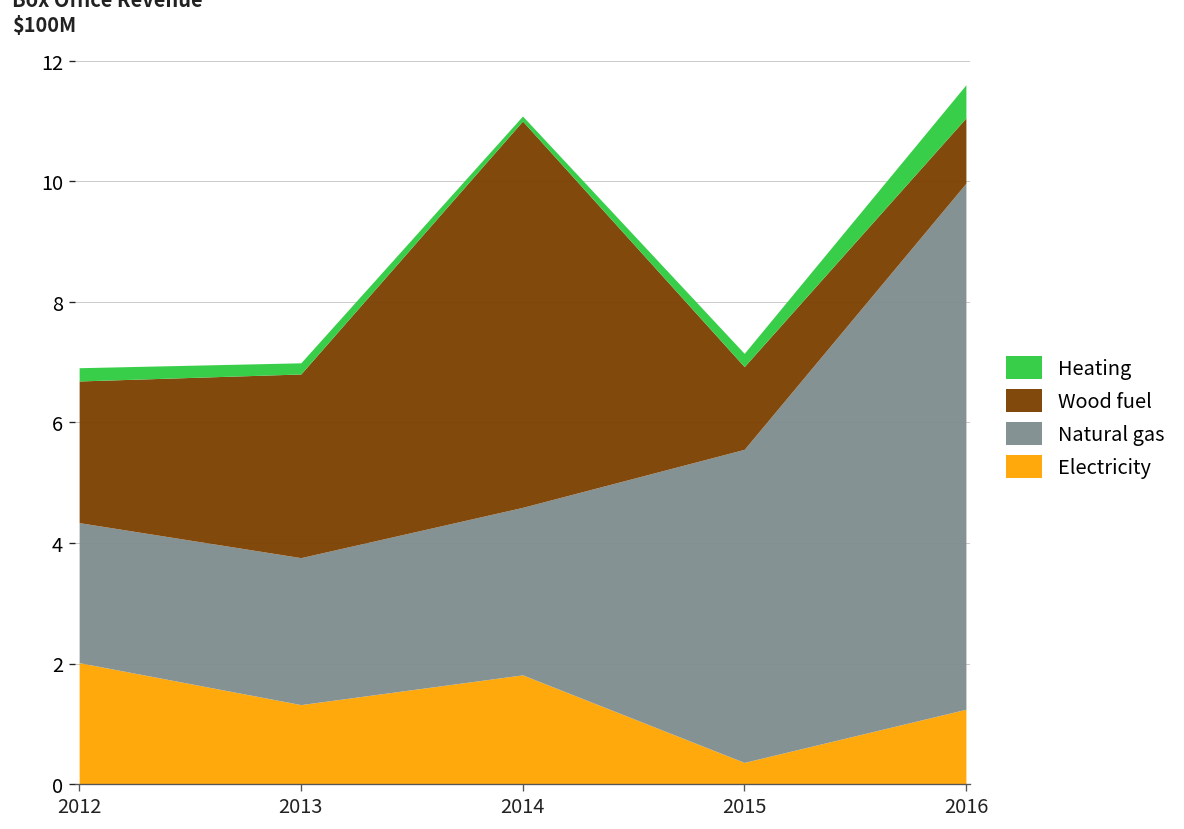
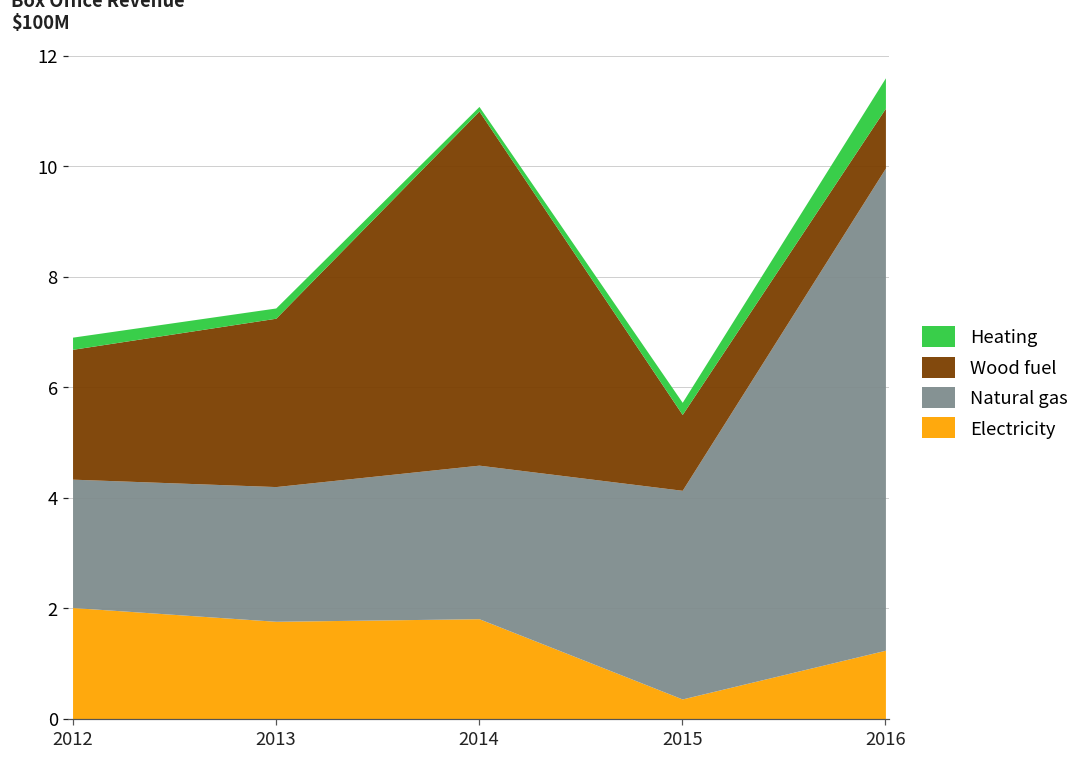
  {
    "Electricity": {
      "2012": 2.0,
-     "2013": 1.3,
+     "2013": 1.8,
      "2014": 1.8,
      "2015": 0.4,
      "2016": 1.2
    },
    "Natural gas": {
      "2012": 2.3,
      "2013": 2.4,
      "2014": 2.8,
-     "2015": 5.2,
+     "2015": 3.8,
      "2016": 8.7
    },
    "Wood fuel": {
      "2012": 2.4,
      "2013": 3.0,
      "2014": 6.4,
      "2015": 1.4,
      "2016": 1.1
    },
    "Heating": {
      "2012": 0.2,
      "2013": 0.2,
      "2014": 0.1,
      "2015": 0.2,
      "2016": 0.6
    }
  }
